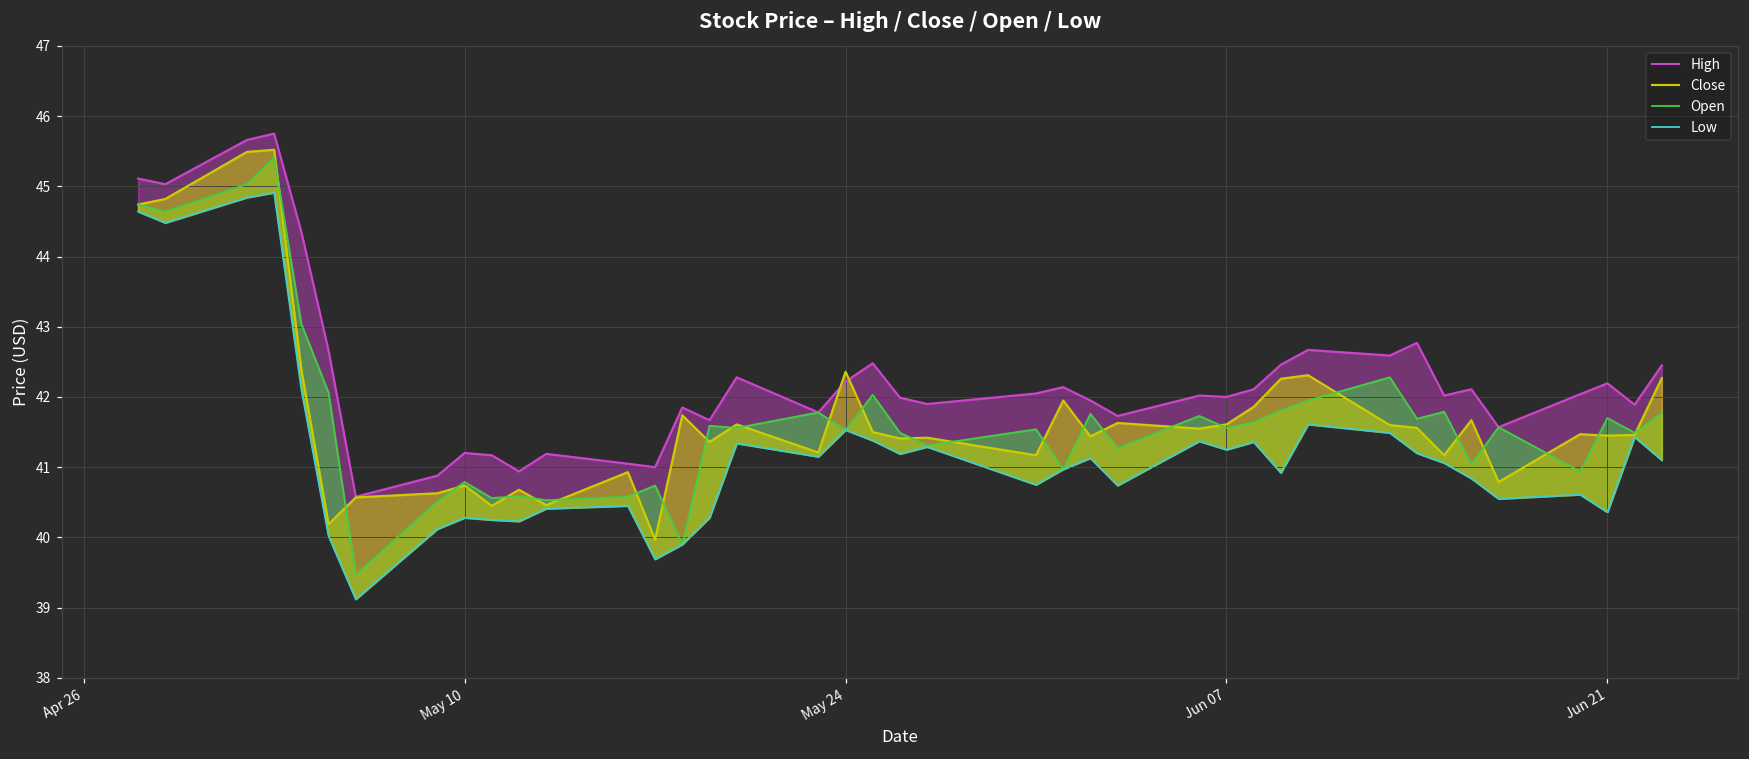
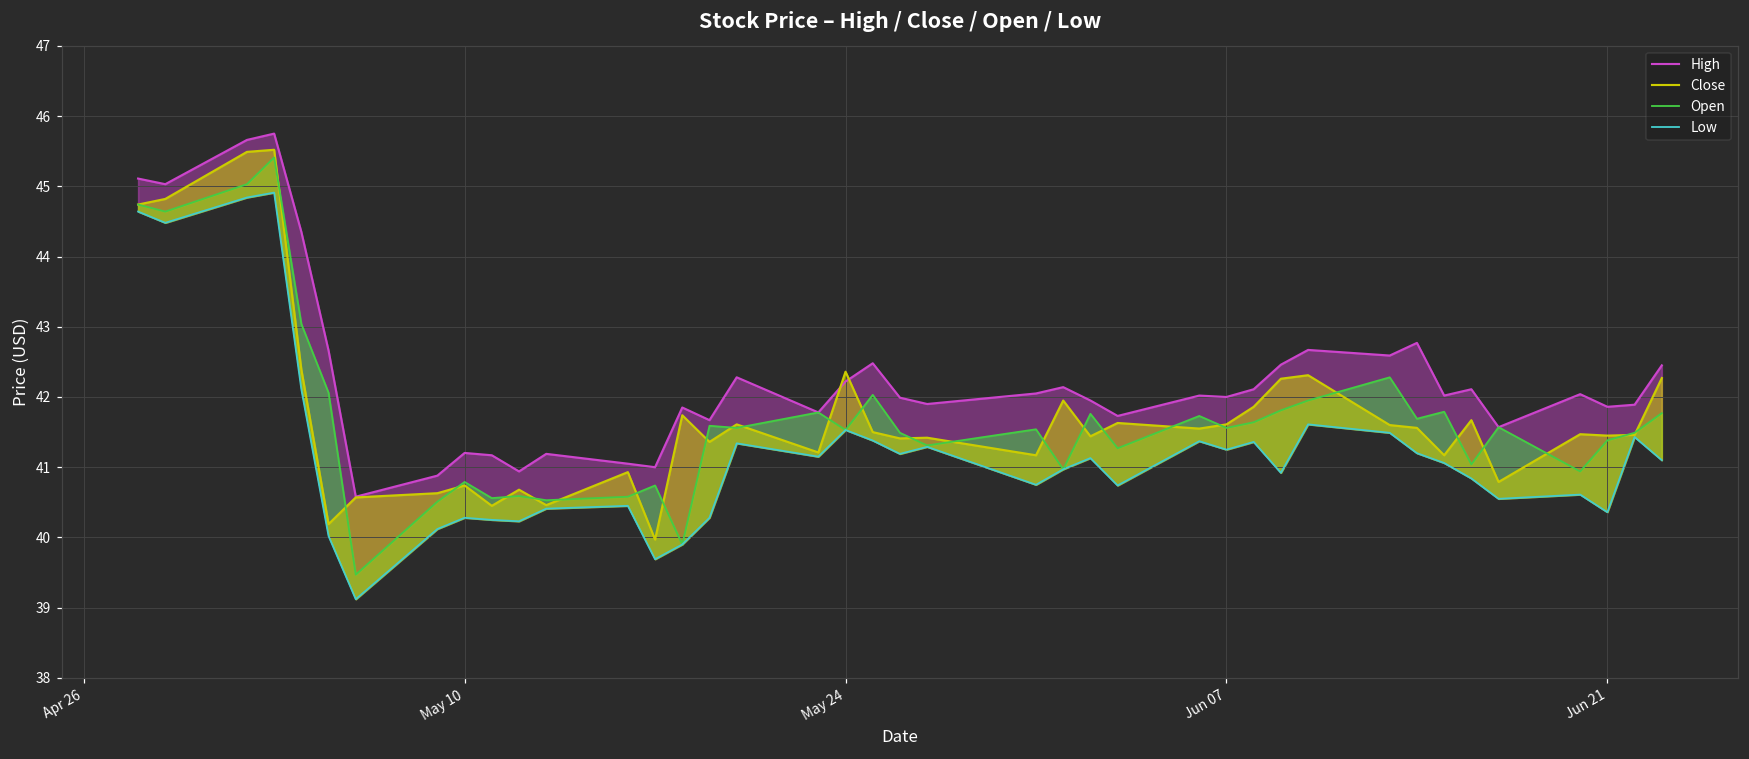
  {
    "High": {
      "May 10": 41.2,
      "May 24": 42.2,
      "Jun 07": 42.0,
-     "Jun 21": 42.2
+     "Jun 21": 41.9
    },
    "Close": {
      "May 10": 40.7,
      "May 24": 42.4,
      "Jun 07": 41.6,
      "Jun 21": 41.5
    },
    "Open": {
      "May 10": 40.8,
      "Jun 07": 41.6,
-     "Jun 21": 41.7
+     "Jun 21": 41.4
    },
    "Low": {
      "May 10": 40.3,
      "Jun 07": 41.3,
      "Jun 21": 40.4
    }
  }
